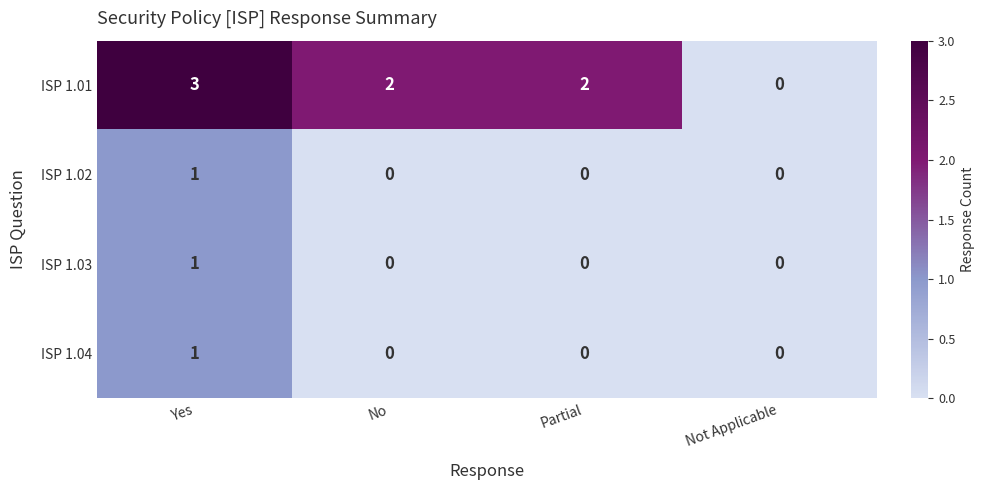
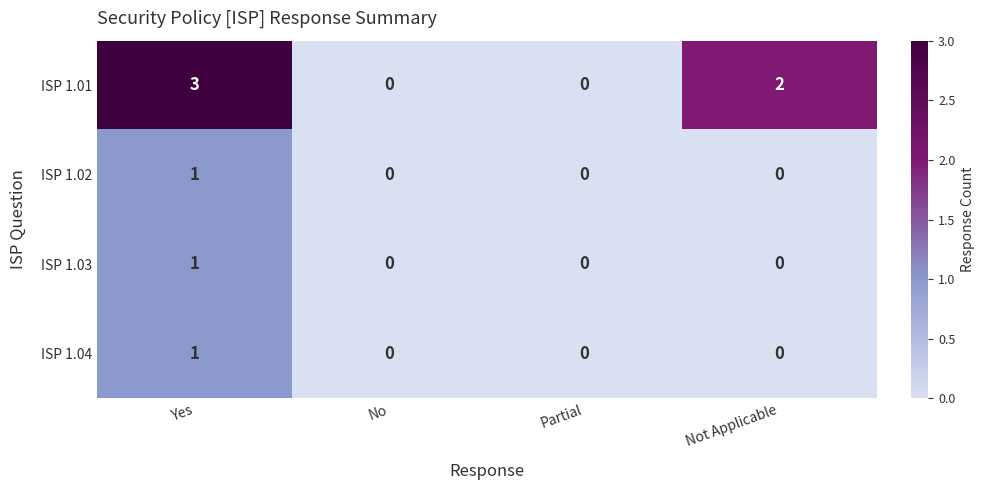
  {
    "ISP 1.01": {
      "Yes": 3,
-     "No": 2,
-     "Partial": 2,
-     "Not Applicable": 0
+     "No": 0,
+     "Partial": 0,
+     "Not Applicable": 2
    },
    "ISP 1.02": {
      "Yes": 1,
      "No": 0,
      "Partial": 0,
      "Not Applicable": 0
    },
    "ISP 1.03": {
      "Yes": 1,
      "No": 0,
      "Partial": 0,
      "Not Applicable": 0
    },
    "ISP 1.04": {
      "Yes": 1,
      "No": 0,
      "Partial": 0,
      "Not Applicable": 0
    }
  }
